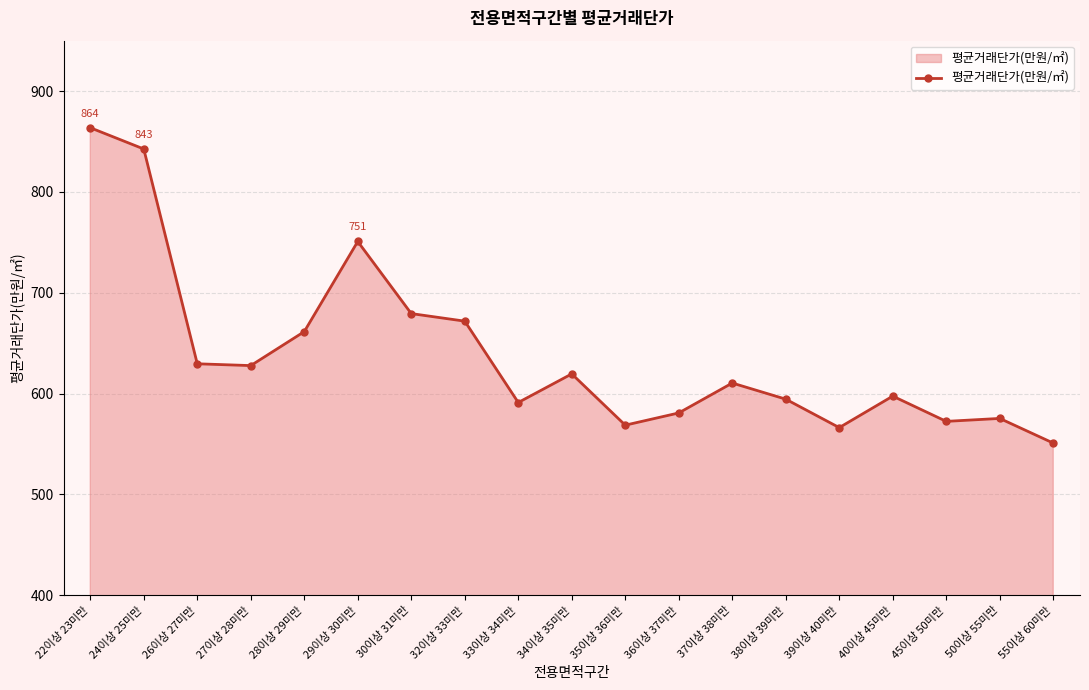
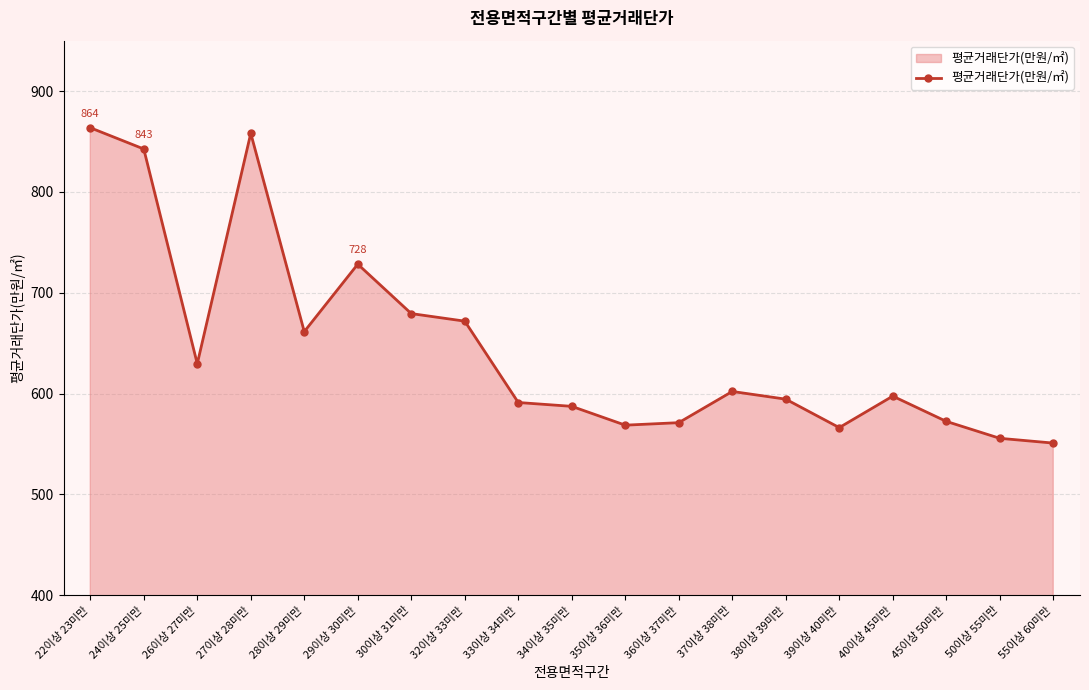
  {
    "22이상 23미만": 864,
    "24이상 25미만": 843,
-   "27이상 28미만": 628,
-   "29이상 30미만": 751,
-   "34이상 35미만": 620,
-   "36이상 37미만": 581,
-   "37이상 38미만": 610,
-   "50이상 55미만": 575
+   "27이상 28미만": 858,
+   "29이상 30미만": 728,
+   "34이상 35미만": 587,
+   "36이상 37미만": 571,
+   "37이상 38미만": 602,
+   "50이상 55미만": 556
  }
